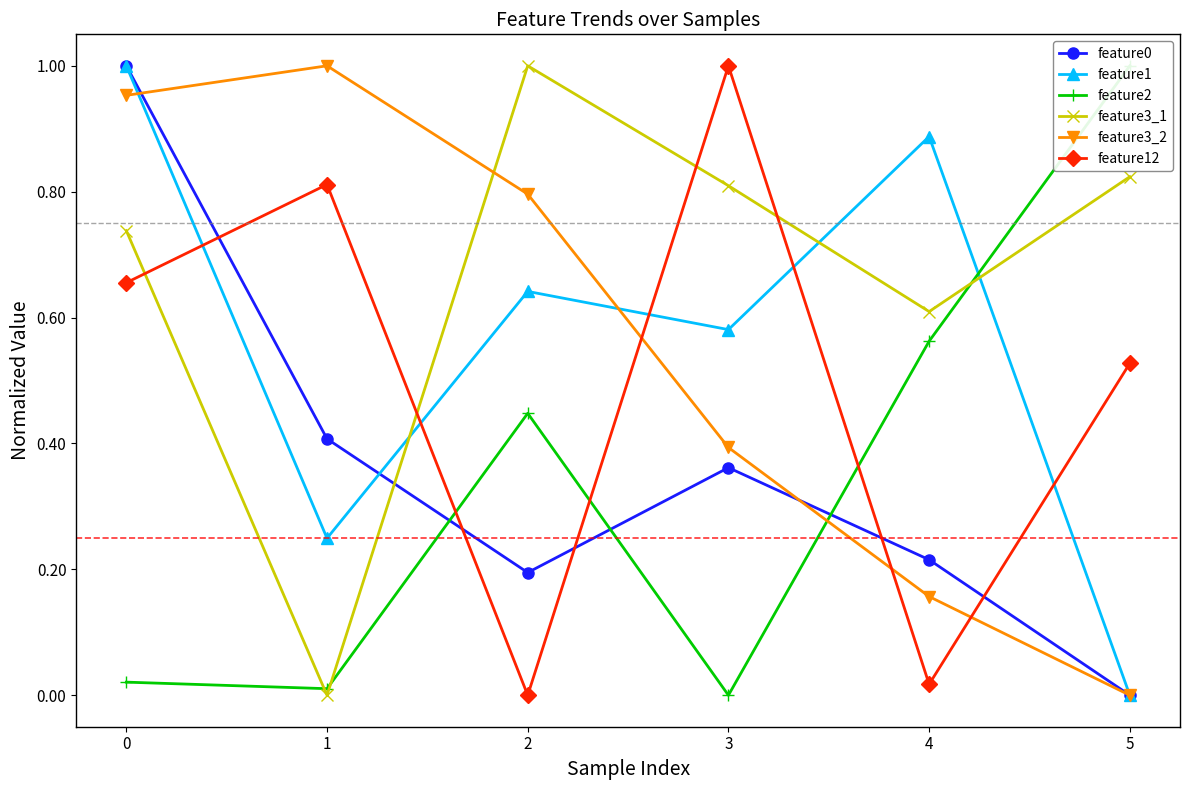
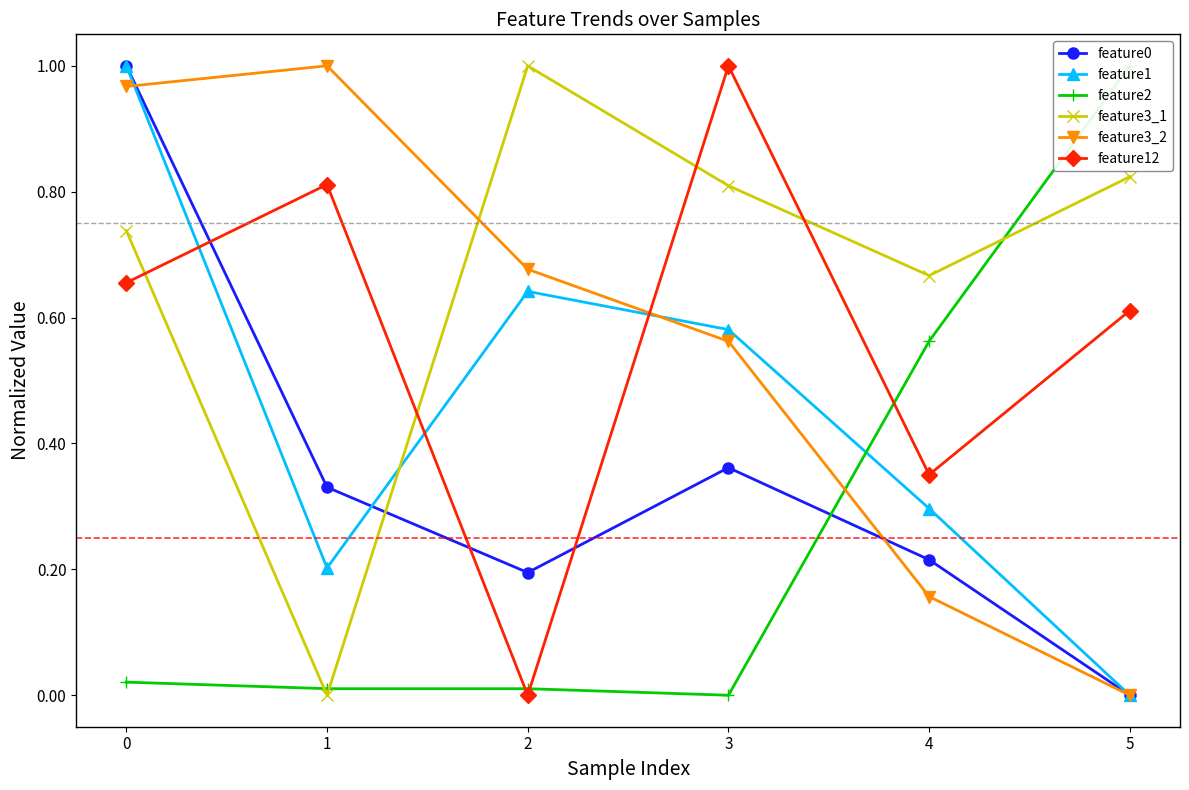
  {
    "feature0": {
-     "1": 0.41,
+     "1": 0.33,
      "2": 0.19,
      "3": 0.36,
      "4": 0.22
    },
    "feature1": {
-     "1": 0.25,
+     "1": 0.20,
      "2": 0.64,
      "3": 0.58,
-     "4": 0.89
+     "4": 0.30
    },
    "feature2": {
      "0": 0.02,
      "1": 0.01,
-     "2": 0.45,
+     "2": 0.01,
      "3": 0.00,
      "4": 0.56
    },
    "feature3_1": {
      "0": 0.74,
      "1": 0.00,
      "2": 1.00,
      "3": 0.81,
-     "4": 0.61,
+     "4": 0.67,
      "5": 0.82
    },
    "feature3_2": {
-     "0": 0.95,
+     "0": 0.97,
      "1": 1.00,
-     "2": 0.80,
-     "3": 0.39,
+     "2": 0.68,
+     "3": 0.56,
      "4": 0.16
    },
    "feature12": {
      "0": 0.66,
      "1": 0.81,
      "2": 0.00,
      "3": 1.00,
-     "4": 0.02,
-     "5": 0.53
+     "4": 0.35,
+     "5": 0.61
    }
  }
